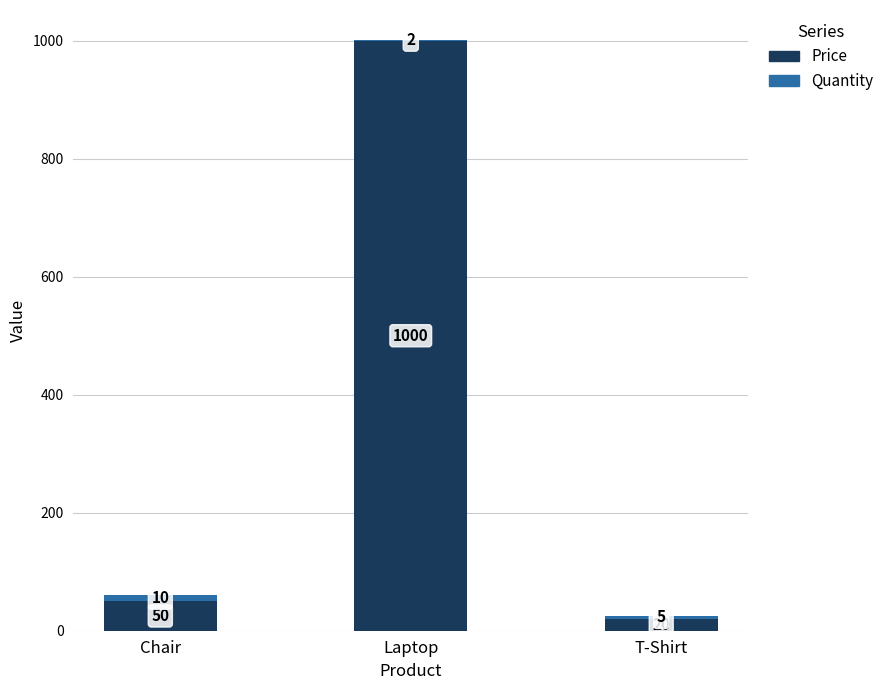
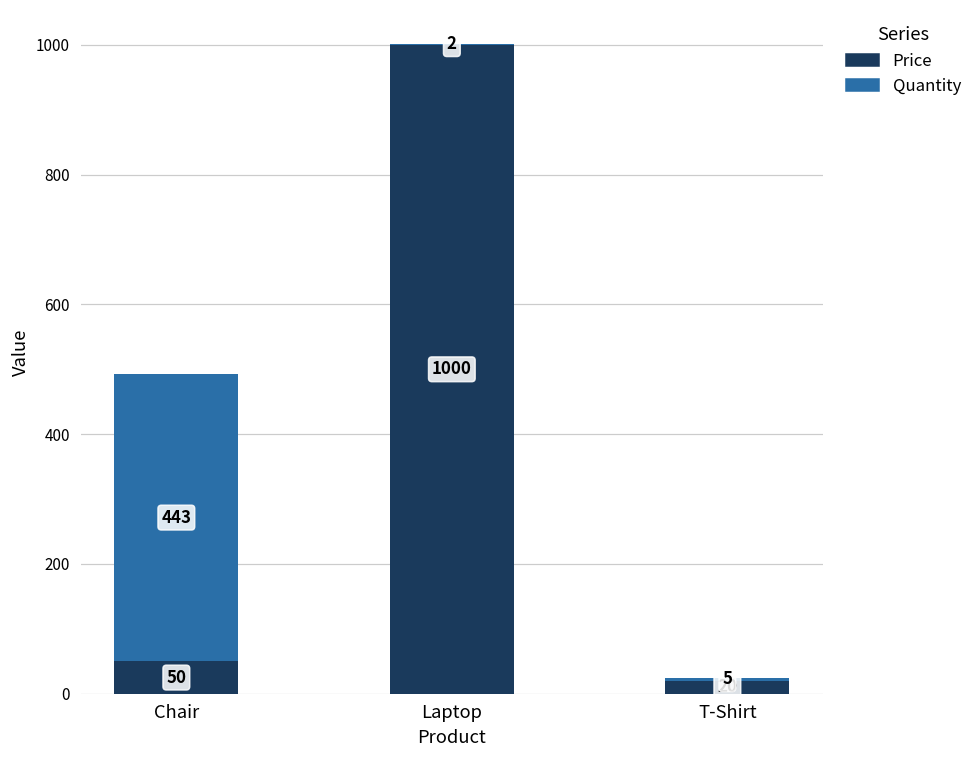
  {
    "Quantity": {
-     "Chair": 10
+     "Chair": 443
    }
  }
